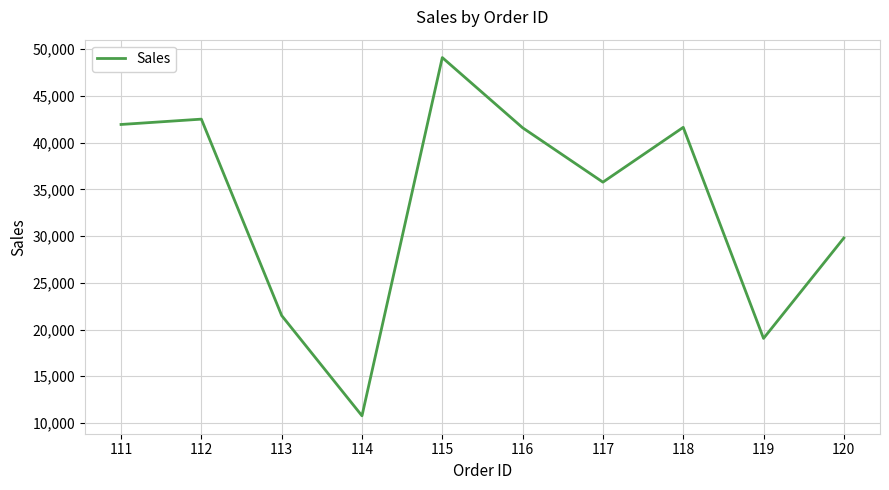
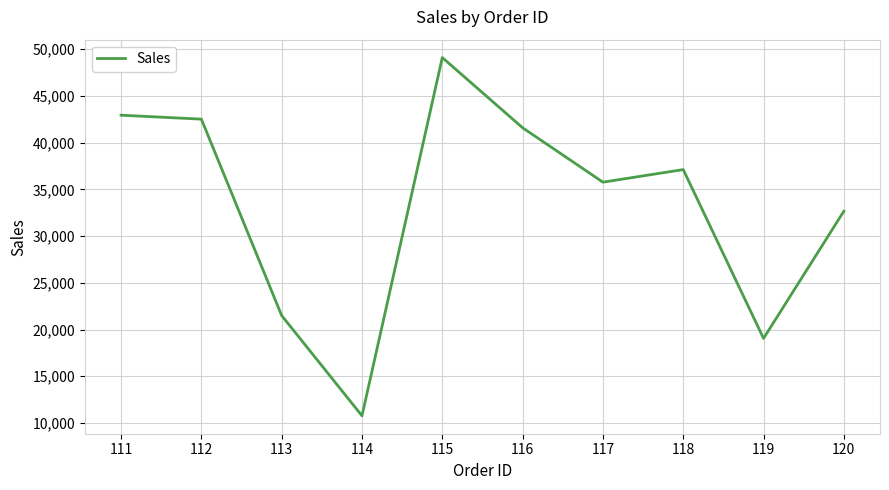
  {
-   "111": "42,000",
+   "111": "43,000",
    "112": "43,000",
    "113": "21,000",
    "114": "11,000",
    "115": "49,000",
    "116": "42,000",
    "117": "36,000",
-   "118": "42,000",
+   "118": "37,000",
    "119": "19,000",
-   "120": "30,000"
+   "120": "33,000"
  }
